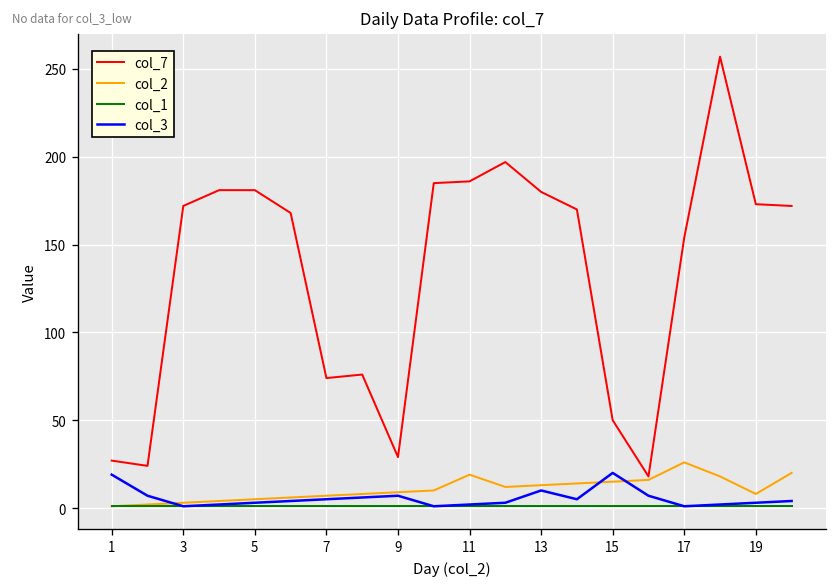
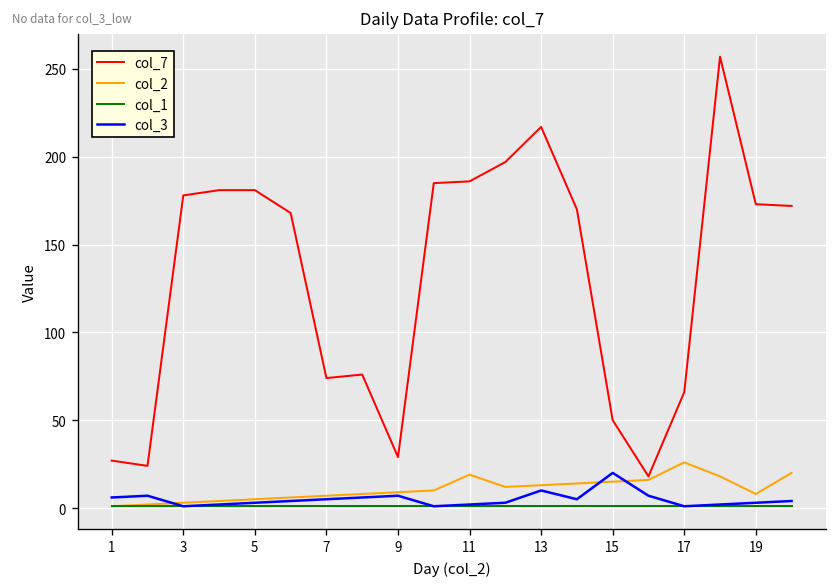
  {
    "col_7": {
      "1": 27,
-     "3": 172,
+     "3": 178,
      "5": 181,
      "7": 74,
      "9": 29,
      "11": 186,
-     "13": 180,
+     "13": 217,
      "15": 50,
-     "17": 154,
+     "17": 66,
      "19": 173
    },
    "col_2": {
      "3": 3,
      "5": 5,
      "7": 7,
      "9": 9,
      "11": 19,
      "13": 13,
      "15": 15,
      "17": 26,
      "19": 8
    },
    "col_1": {
      "5": 1,
      "7": 1,
      "9": 1,
      "13": 1,
      "15": 1,
      "19": 1
    },
    "col_3": {
-     "1": 19,
+     "1": 6,
      "5": 3,
      "7": 5,
      "9": 7,
      "13": 10,
      "15": 20,
      "19": 3
    }
  }
